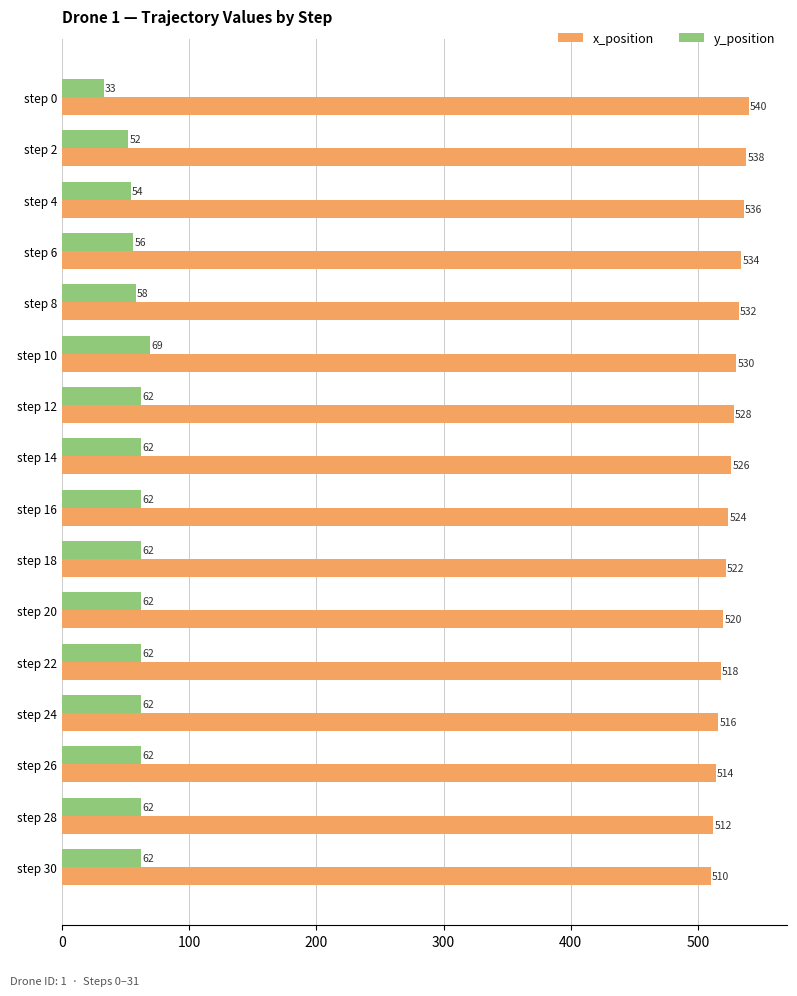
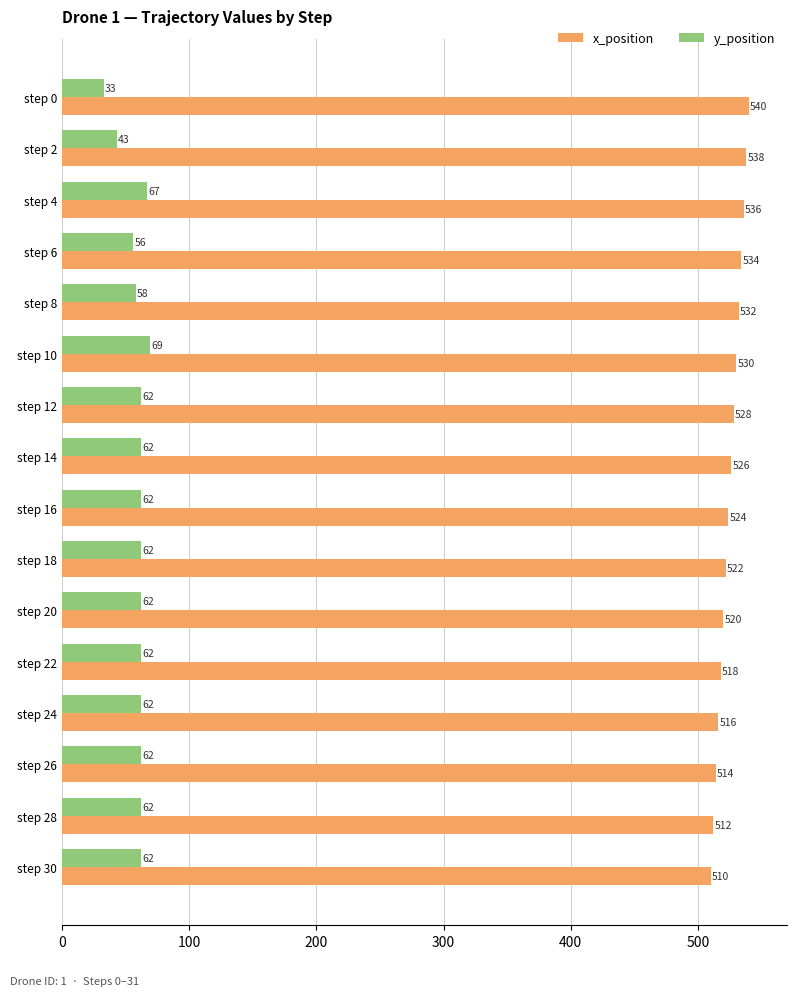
  {
    "x_position": {
      "step 0": 540,
      "step 2": 538,
      "step 4": 536,
      "step 6": 534,
      "step 8": 532,
      "step 10": 530,
      "step 12": 528,
      "step 14": 526,
      "step 16": 524,
      "step 18": 522,
      "step 20": 520,
      "step 22": 518,
      "step 24": 516,
      "step 26": 514,
      "step 28": 512,
      "step 30": 510
    },
    "y_position": {
      "step 0": 33,
-     "step 2": 52,
-     "step 4": 54,
+     "step 2": 43,
+     "step 4": 67,
      "step 6": 56,
      "step 8": 58,
      "step 10": 69,
      "step 12": 62,
      "step 14": 62,
      "step 16": 62,
      "step 18": 62,
      "step 20": 62,
      "step 22": 62,
      "step 24": 62,
      "step 26": 62,
      "step 28": 62,
      "step 30": 62
    }
  }
